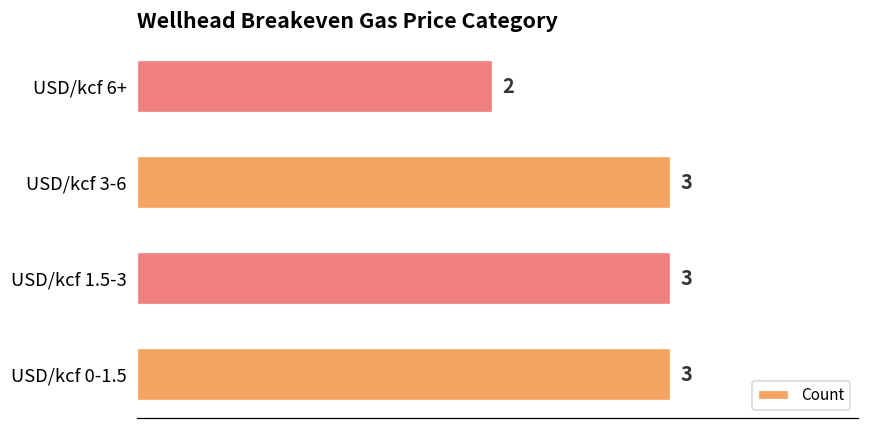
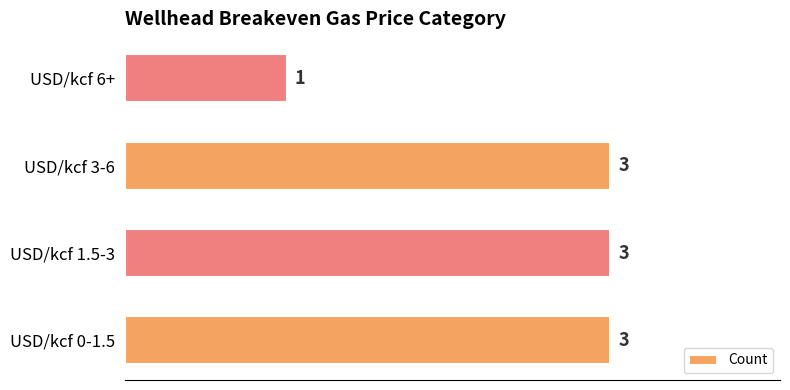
  {
-   "USD/kcf 6+": 2,
+   "USD/kcf 6+": 1,
    "USD/kcf 3-6": 3,
    "USD/kcf 1.5-3": 3,
    "USD/kcf 0-1.5": 3
  }
